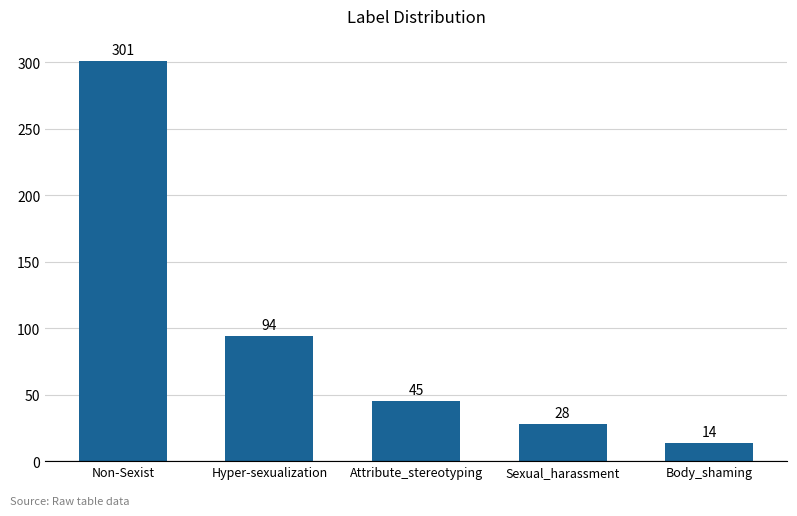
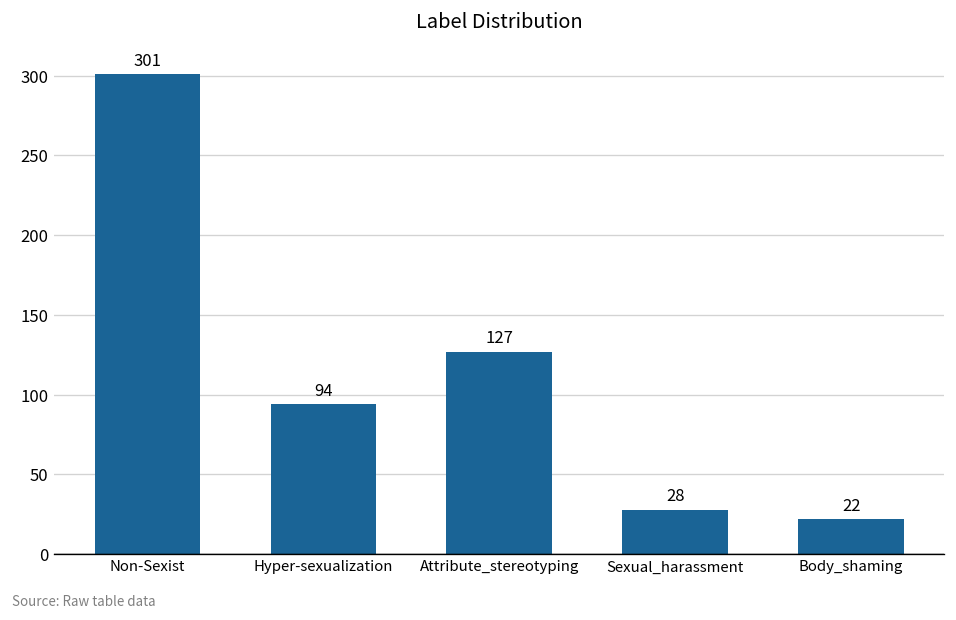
  {
    "Non-Sexist": 301,
    "Hyper-sexualization": 94,
-   "Attribute_stereotyping": 45,
+   "Attribute_stereotyping": 127,
    "Sexual_harassment": 28,
-   "Body_shaming": 14
+   "Body_shaming": 22
  }
